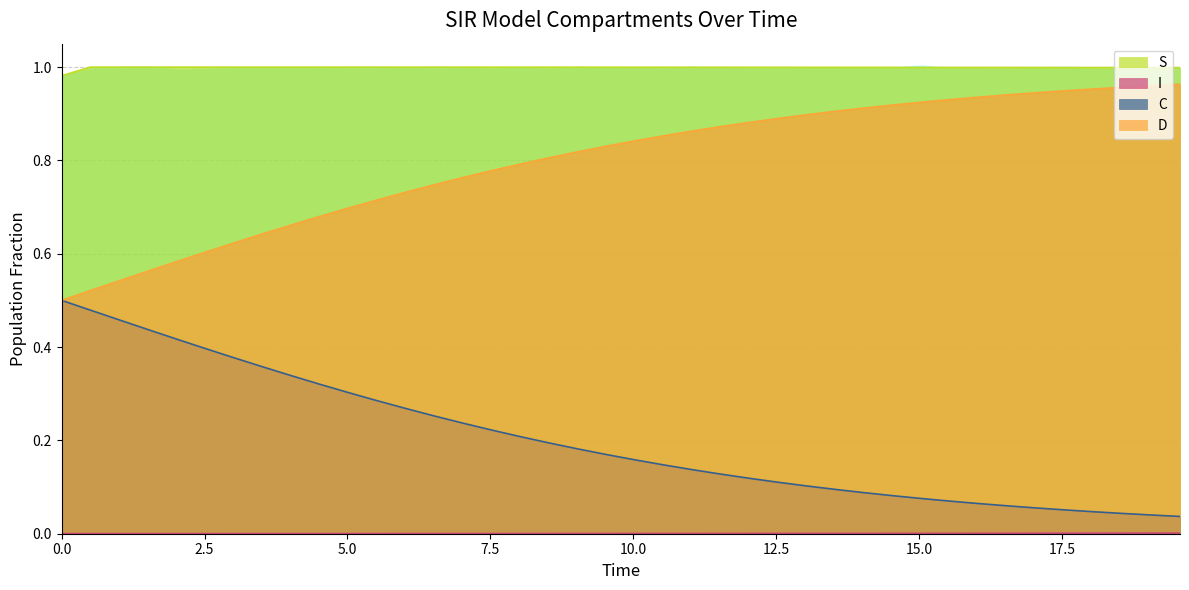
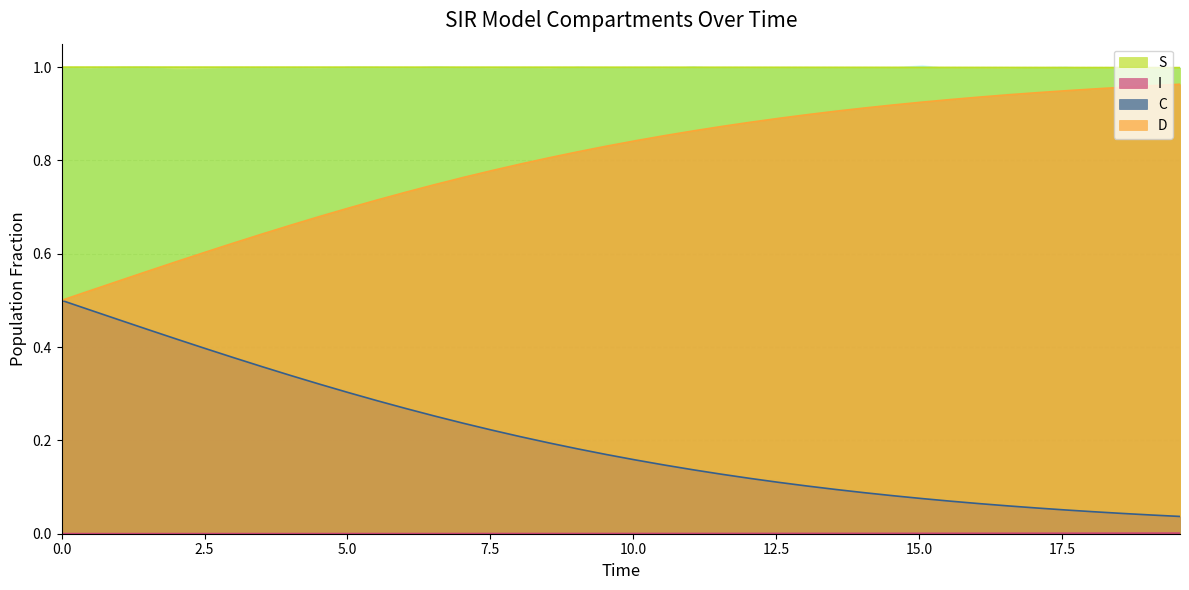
  {
    "S": {
-     "0.0": 0.98
+     "0.0": 1.00
    }
  }
